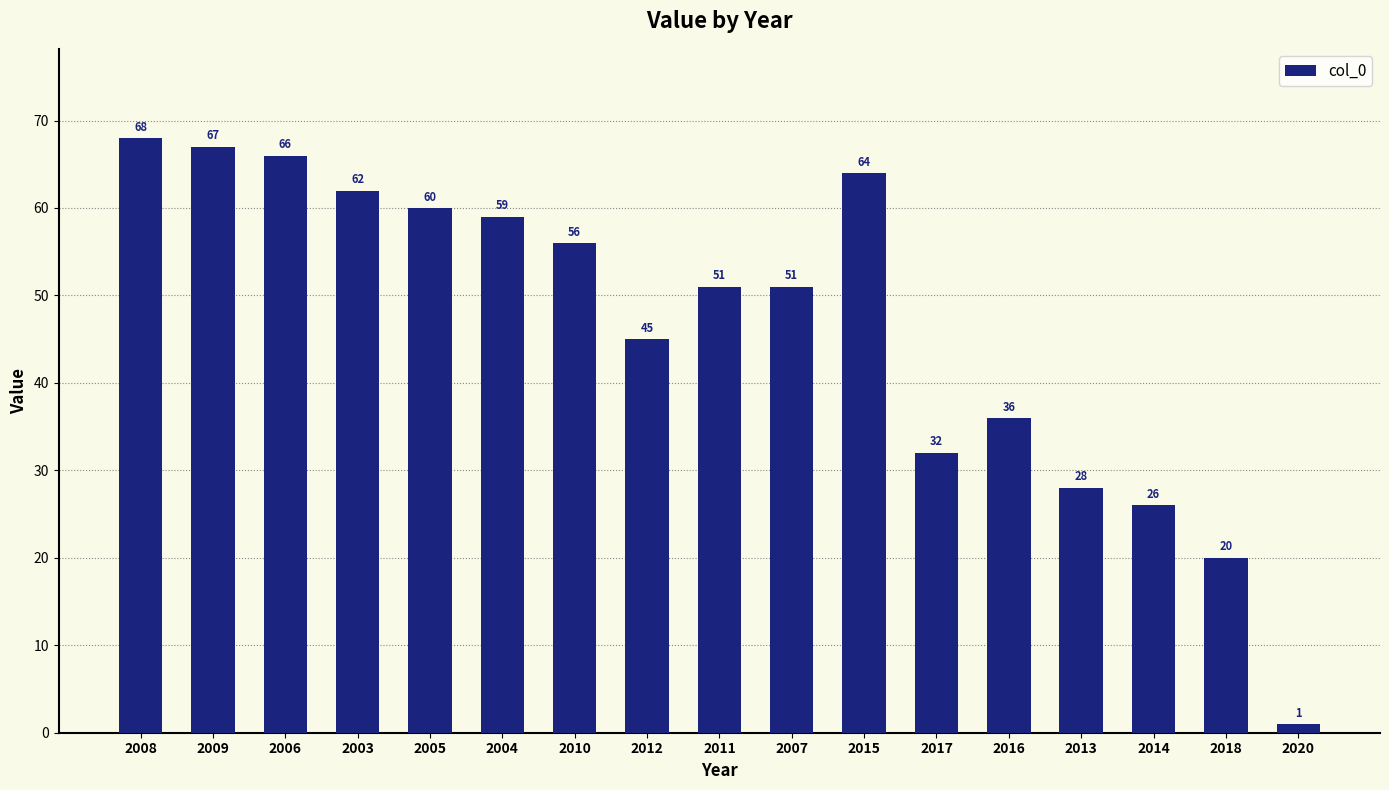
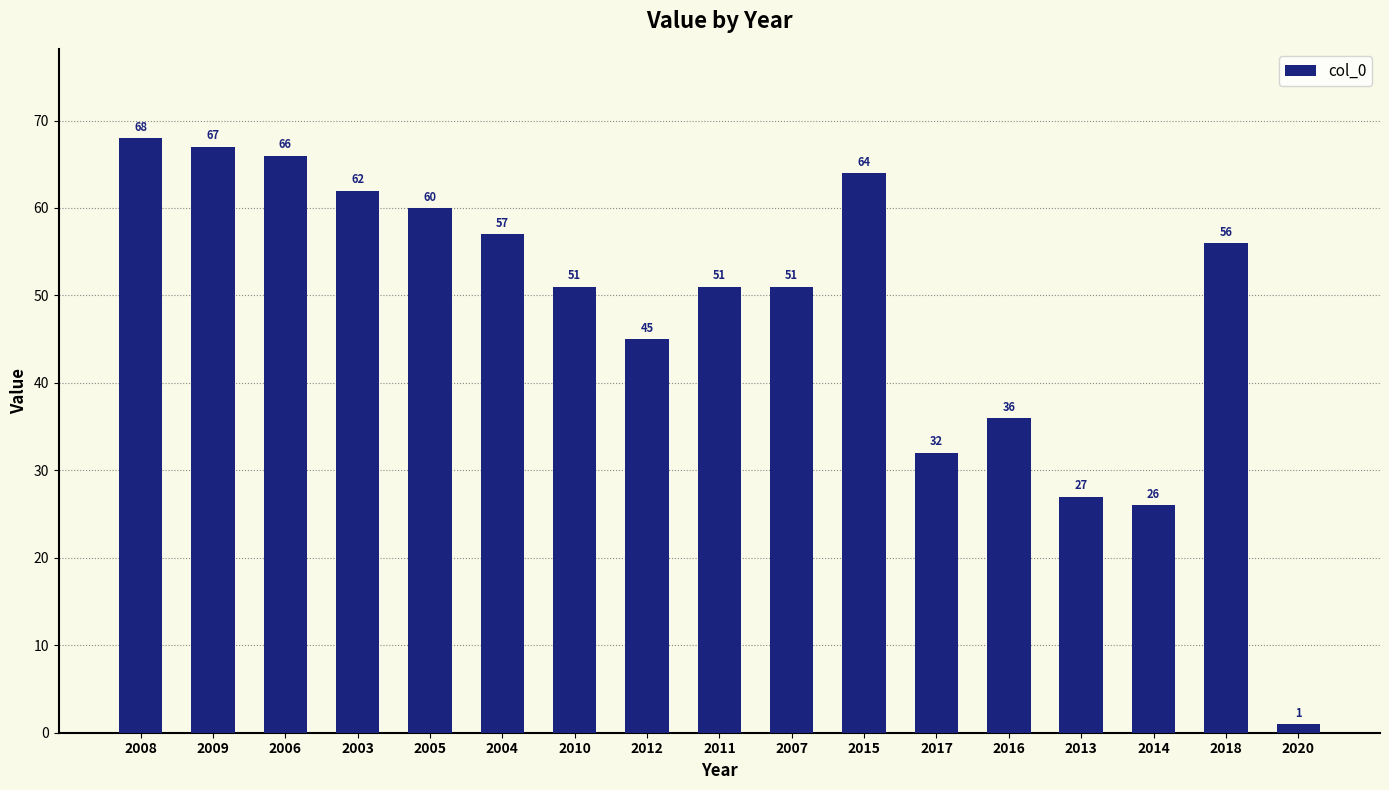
  {
    "2008": 68,
    "2009": 67,
    "2006": 66,
    "2003": 62,
    "2005": 60,
-   "2004": 59,
-   "2010": 56,
+   "2004": 57,
+   "2010": 51,
    "2012": 45,
    "2011": 51,
    "2007": 51,
    "2015": 64,
    "2017": 32,
    "2016": 36,
-   "2013": 28,
+   "2013": 27,
    "2014": 26,
-   "2018": 20,
+   "2018": 56,
    "2020": 1
  }
